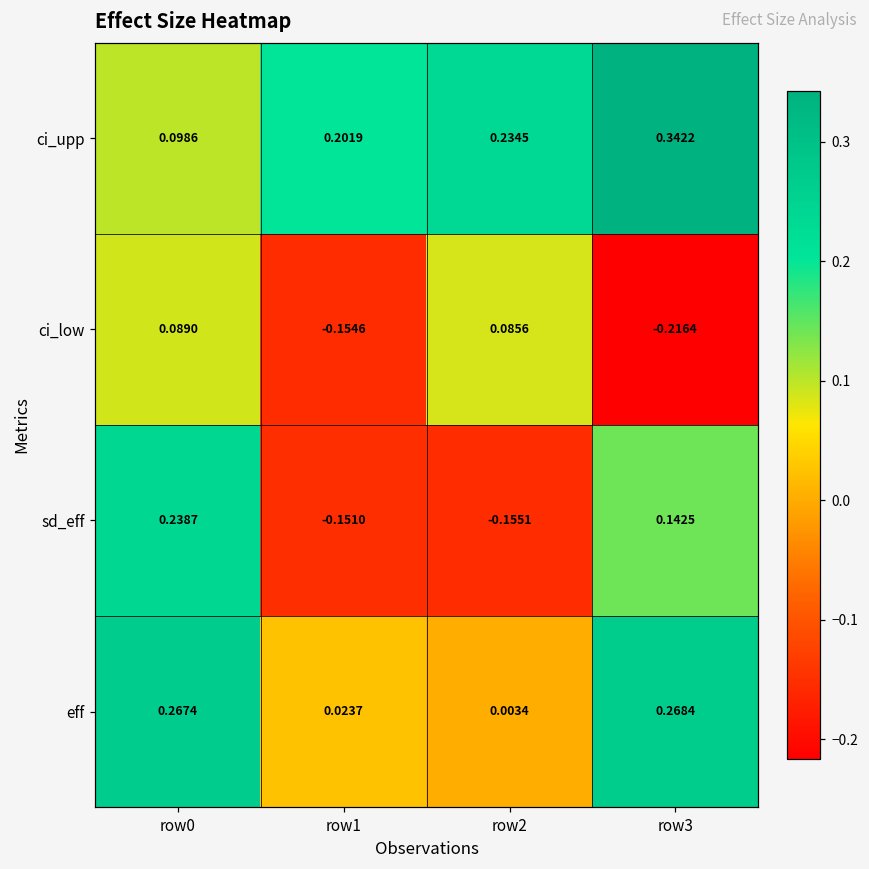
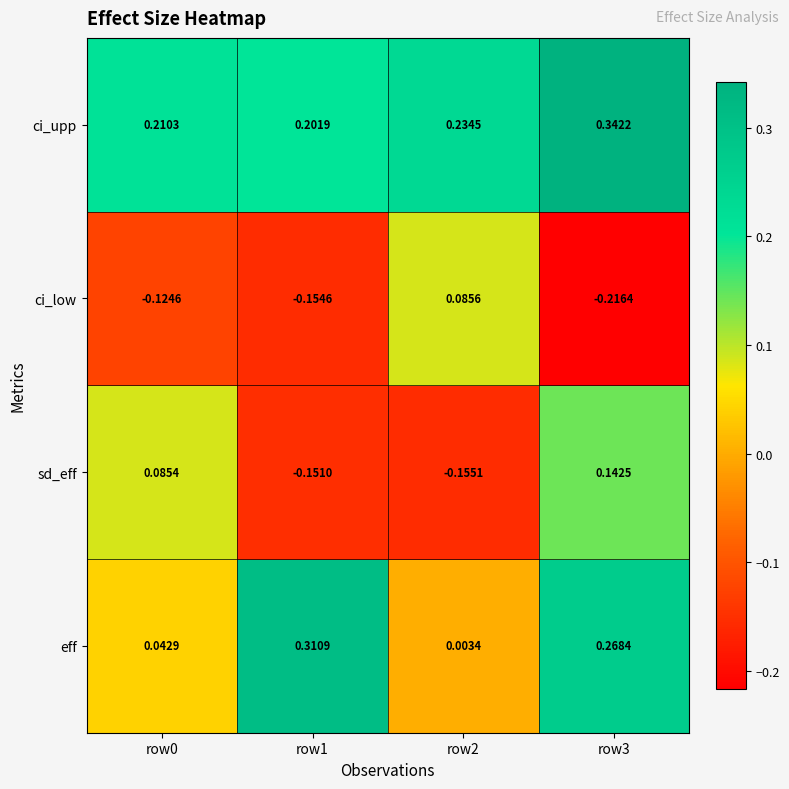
  {
    "ci_upp": {
-     "row0": 0.0986,
+     "row0": 0.2103,
      "row1": 0.2019,
      "row2": 0.2345,
      "row3": 0.3422
    },
    "ci_low": {
-     "row0": 0.0890,
+     "row0": -0.1246,
      "row1": -0.1546,
      "row2": 0.0856,
      "row3": -0.2164
    },
    "sd_eff": {
-     "row0": 0.2387,
+     "row0": 0.0854,
      "row1": -0.1510,
      "row2": -0.1551,
      "row3": 0.1425
    },
    "eff": {
-     "row0": 0.2674,
-     "row1": 0.0237,
+     "row0": 0.0429,
+     "row1": 0.3109,
      "row2": 0.0034,
      "row3": 0.2684
    }
  }
